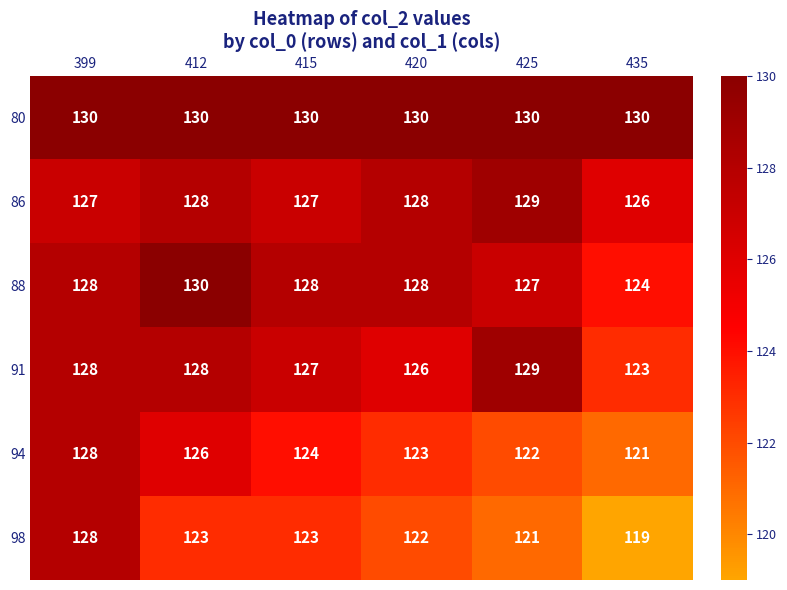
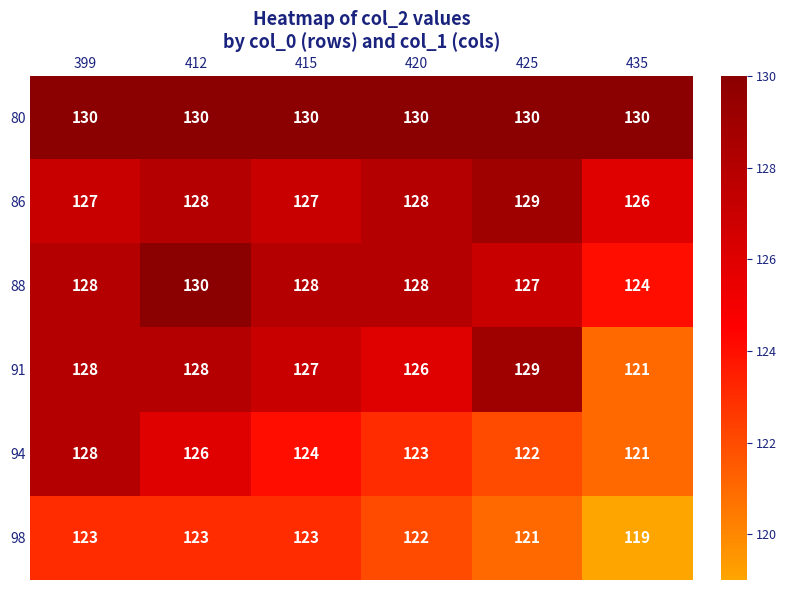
  {
    "80": {
      "399": 130,
      "412": 130,
      "415": 130,
      "420": 130,
      "425": 130,
      "435": 130
    },
    "86": {
      "399": 127,
      "412": 128,
      "415": 127,
      "420": 128,
      "425": 129,
      "435": 126
    },
    "88": {
      "399": 128,
      "412": 130,
      "415": 128,
      "420": 128,
      "425": 127,
      "435": 124
    },
    "91": {
      "399": 128,
      "412": 128,
      "415": 127,
      "420": 126,
      "425": 129,
-     "435": 123
+     "435": 121
    },
    "94": {
      "399": 128,
      "412": 126,
      "415": 124,
      "420": 123,
      "425": 122,
      "435": 121
    },
    "98": {
-     "399": 128,
+     "399": 123,
      "412": 123,
      "415": 123,
      "420": 122,
      "425": 121,
      "435": 119
    }
  }
